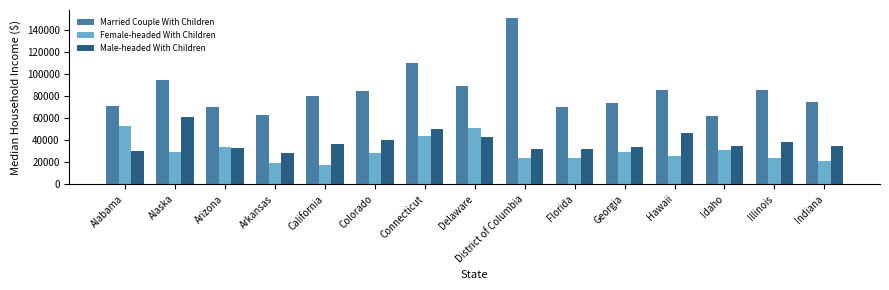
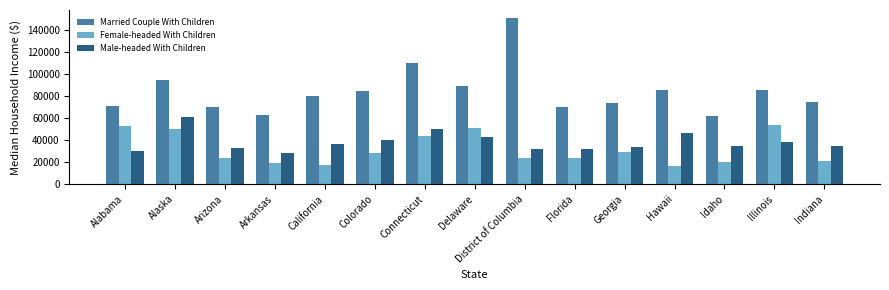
  {
    "Female-headed With Children": {
      "Alabama": 53000,
-     "Alaska": 29000,
-     "Arizona": 34000,
+     "Alaska": 50000,
+     "Arizona": 24000,
      "Arkansas": 19000,
      "California": 17000,
      "Colorado": 28000,
      "Connecticut": 43000,
      "Delaware": 51000,
      "District of Columbia": 24000,
      "Florida": 24000,
      "Georgia": 29000,
-     "Hawaii": 26000,
-     "Idaho": 31000,
-     "Illinois": 24000,
+     "Hawaii": 17000,
+     "Idaho": 20000,
+     "Illinois": 54000,
      "Indiana": 21000
    }
  }
